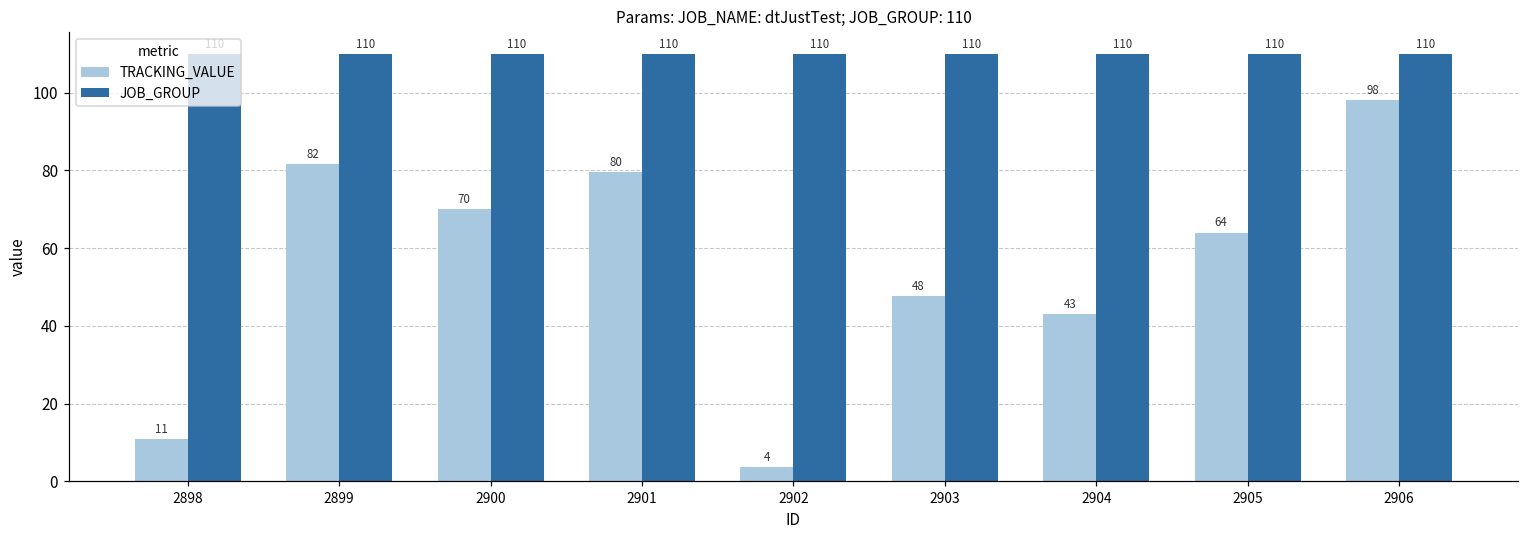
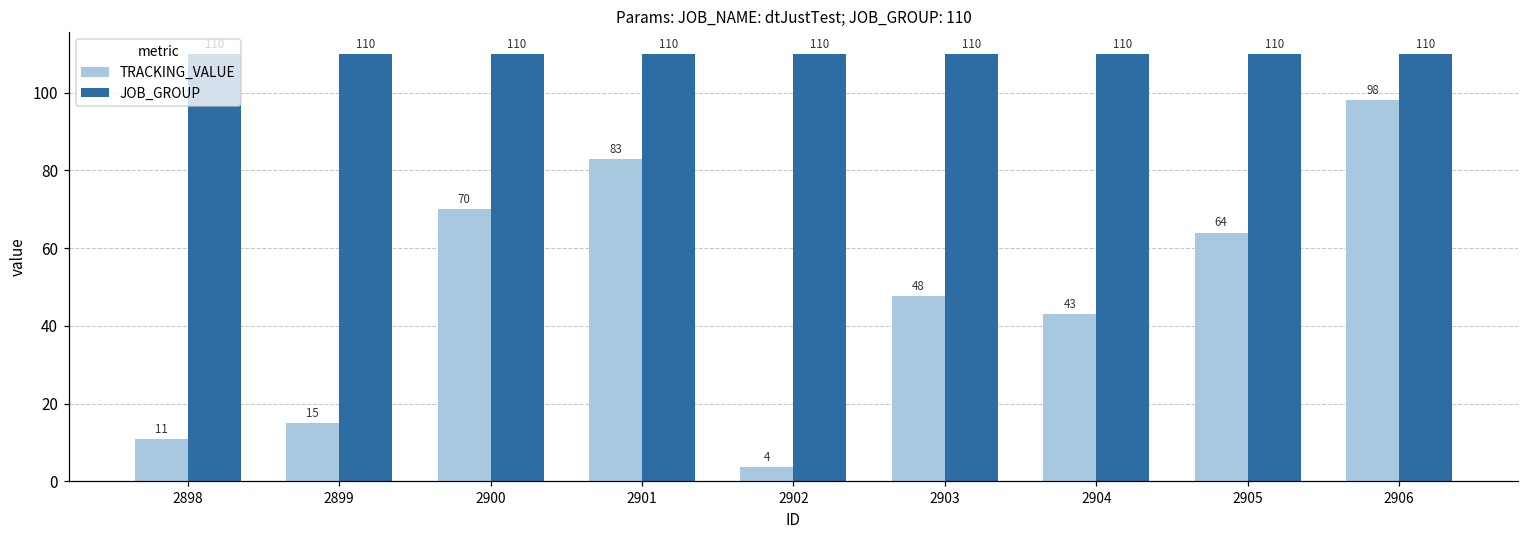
  {
    "TRACKING_VALUE": {
      "2898": 11,
-     "2899": 82,
+     "2899": 15,
      "2900": 70,
-     "2901": 80,
+     "2901": 83,
      "2902": 4,
      "2903": 48,
      "2904": 43,
      "2905": 64,
      "2906": 98
    },
    "JOB_GROUP": {
      "2899": 110,
      "2900": 110,
      "2901": 110,
      "2902": 110,
      "2903": 110,
      "2904": 110,
      "2905": 110,
      "2906": 110
    }
  }
